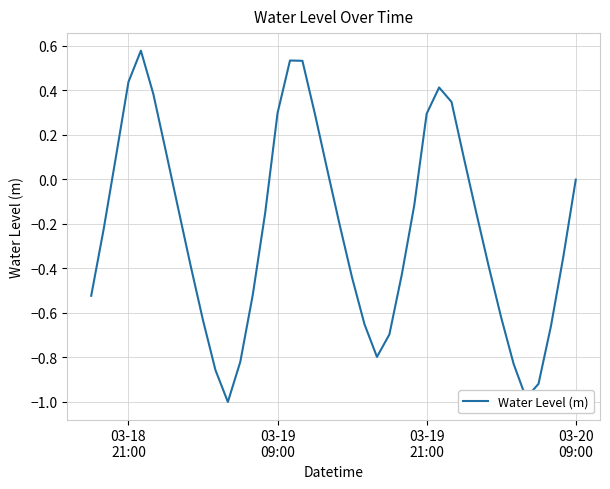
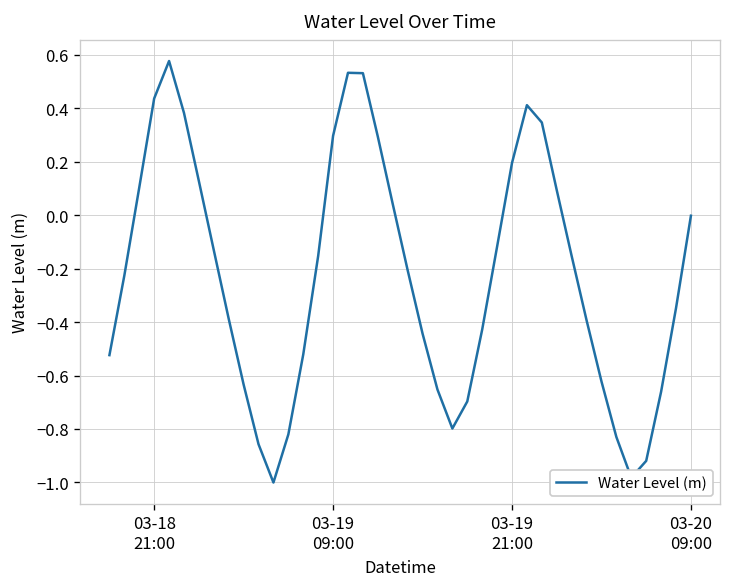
  {
    "03-18 21:00": 0.44,
    "03-19 09:00": 0.30,
-   "03-19 21:00": 0.29,
+   "03-19 21:00": 0.20,
    "03-20 09:00": 0.00
  }
